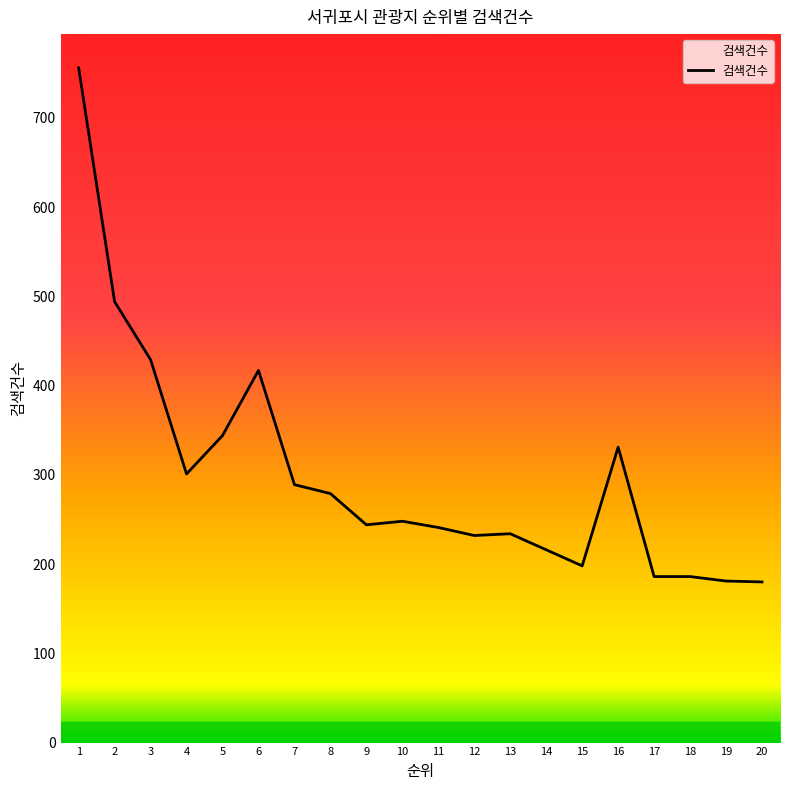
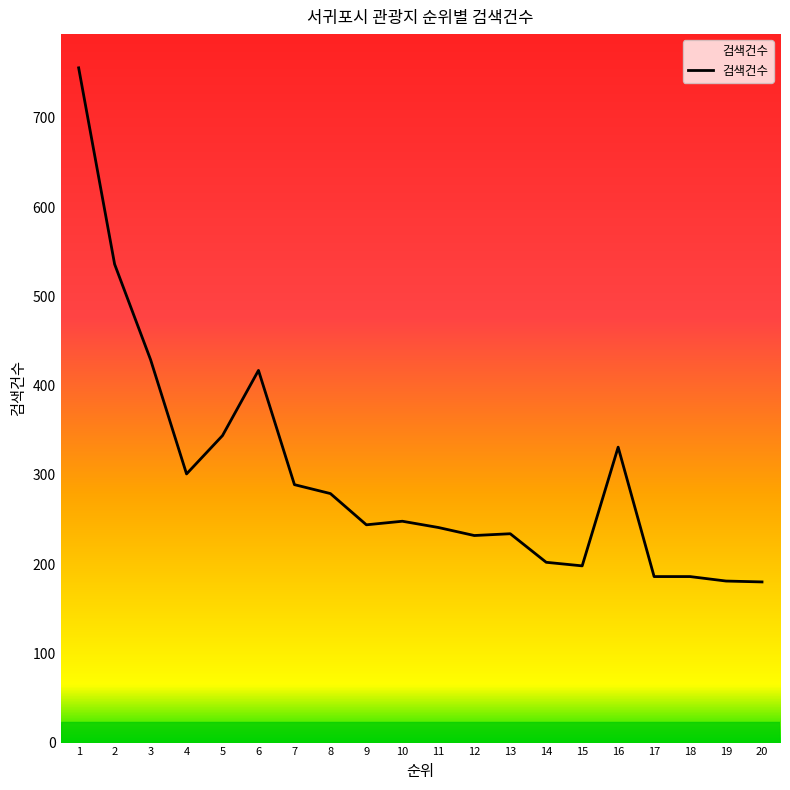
  {
    "1": 760,
-   "2": 490,
+   "2": 540,
    "3": 430,
    "4": 300,
    "5": 340,
    "6": 420,
    "7": 290,
    "8": 280,
    "9": 240,
    "10": 250,
    "11": 240,
    "12": 230,
    "13": 230,
-   "14": 220,
+   "14": 200,
    "15": 200,
    "16": 330,
    "17": 190,
    "18": 190,
    "19": 180,
    "20": 180
  }
